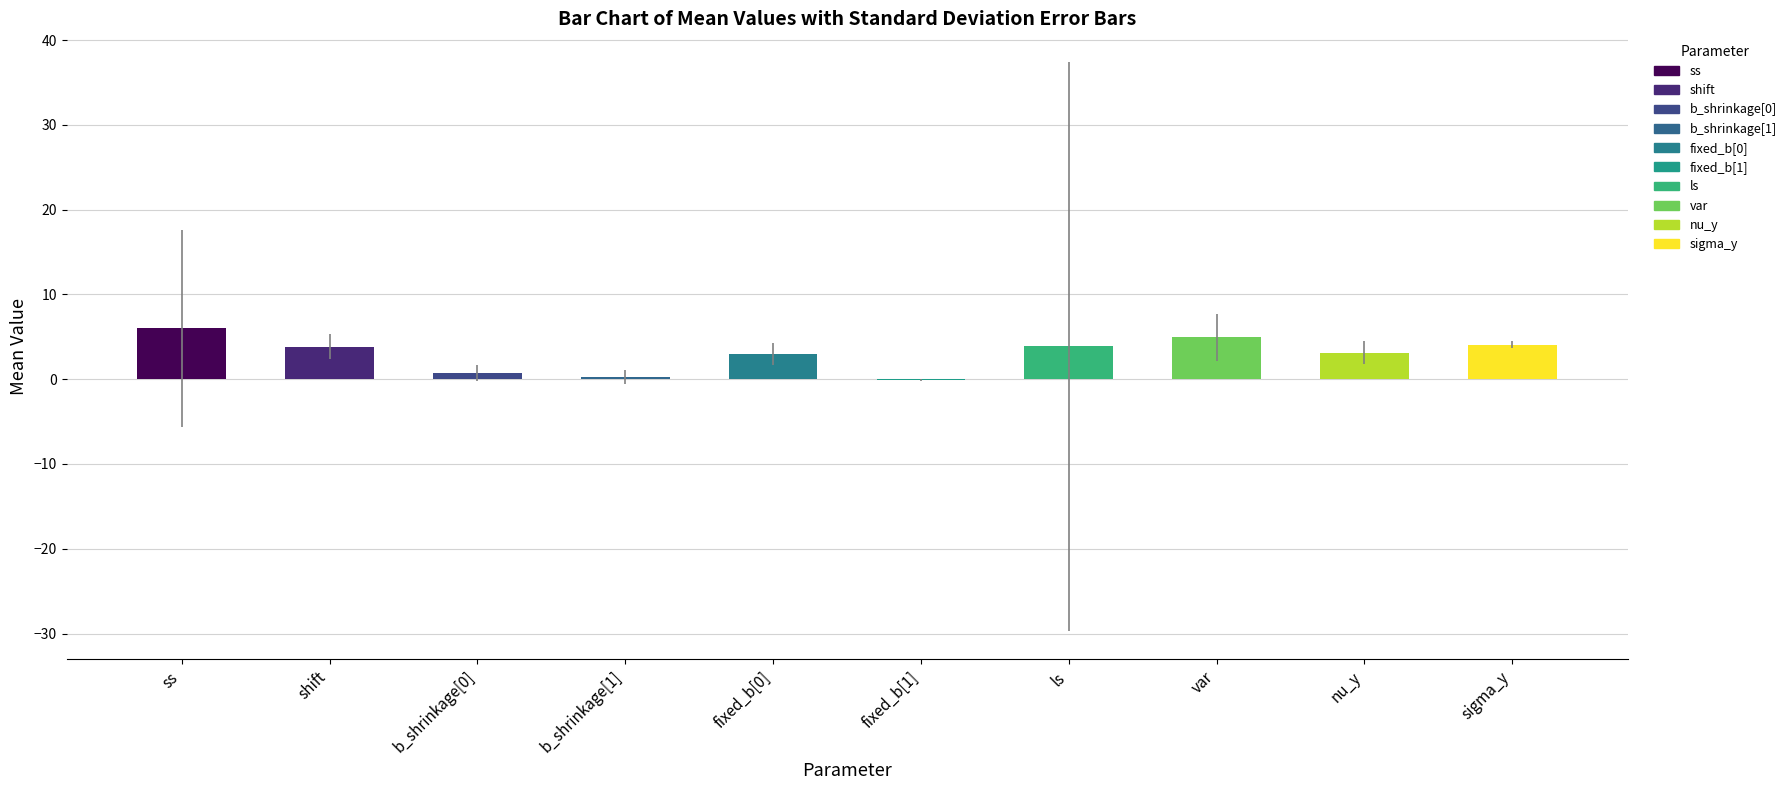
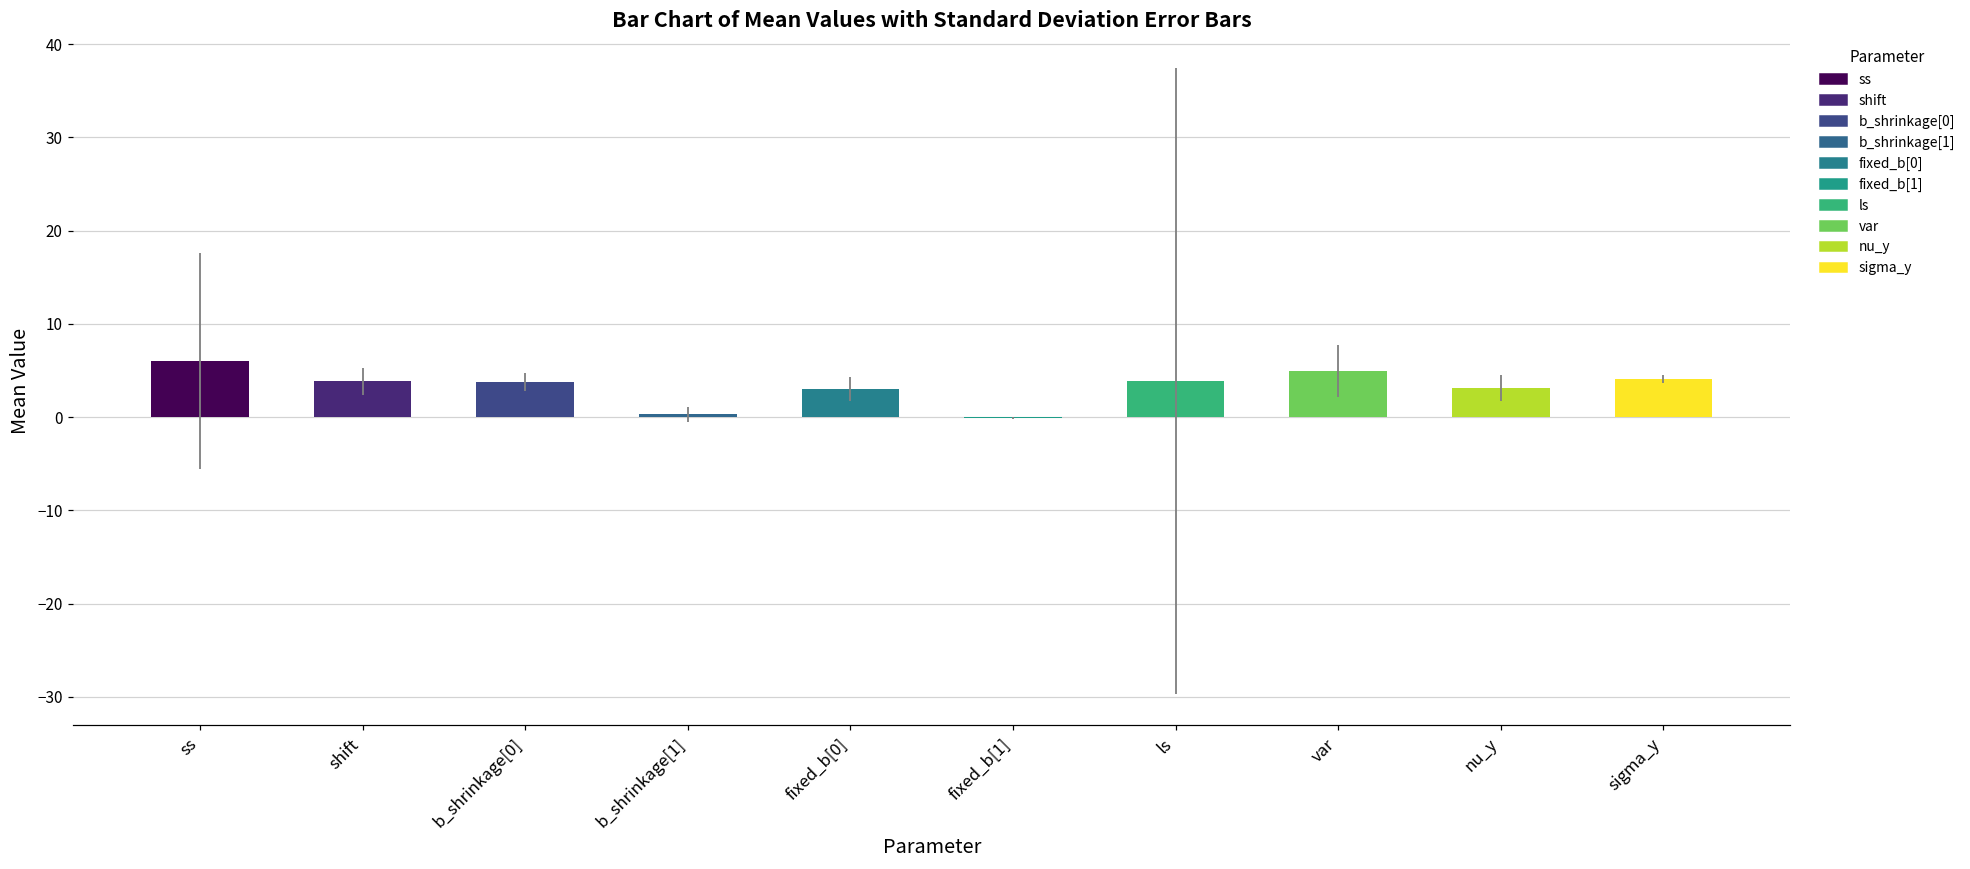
  {
    "ss": 6,
    "shift": 4,
-   "b_shrinkage[0]": 1,
+   "b_shrinkage[0]": 4,
    "fixed_b[0]": 3,
    "ls": 4,
    "var": 5,
    "nu_y": 3,
    "sigma_y": 4
  }
